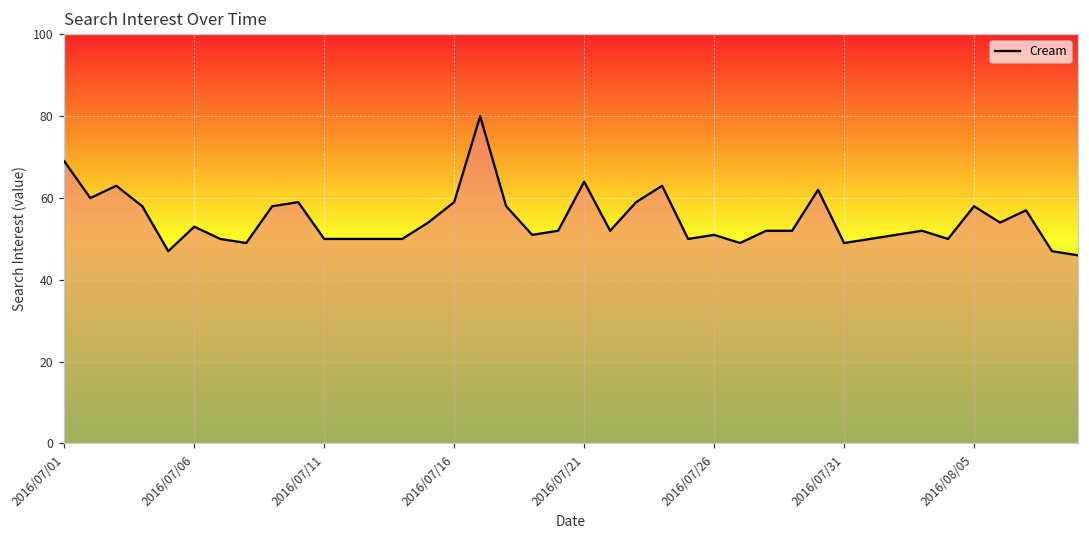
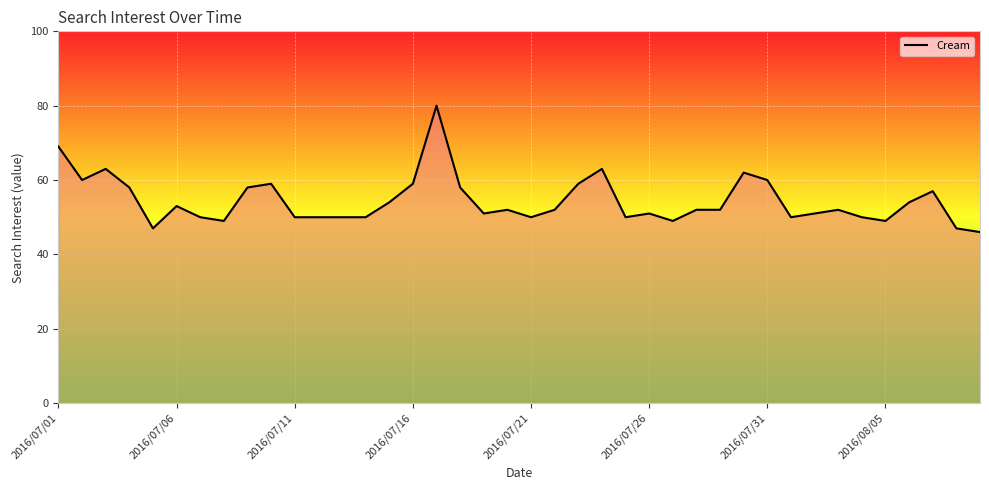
  {
    "2016/07/01": 69,
    "2016/07/06": 53,
    "2016/07/11": 50,
    "2016/07/16": 59,
-   "2016/07/21": 64,
+   "2016/07/21": 50,
    "2016/07/26": 51,
-   "2016/07/31": 49,
-   "2016/08/05": 58
+   "2016/07/31": 60,
+   "2016/08/05": 49
  }
